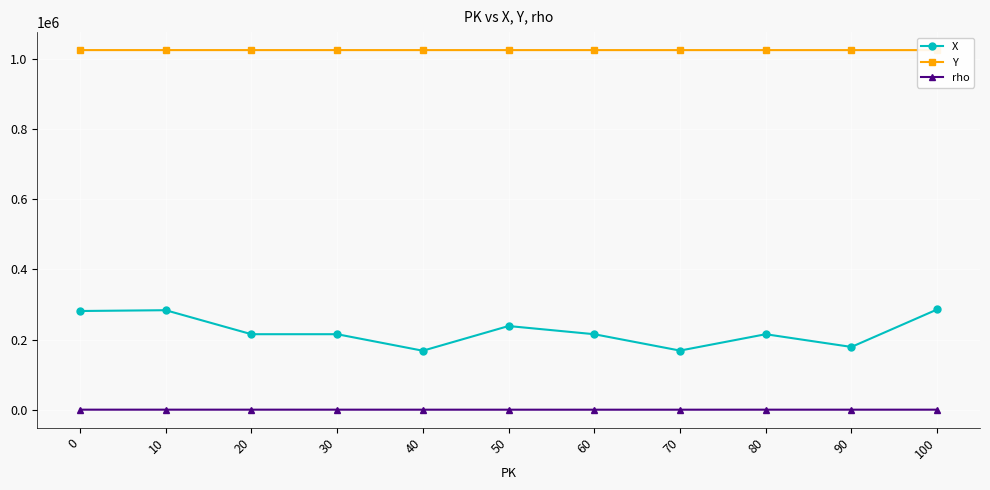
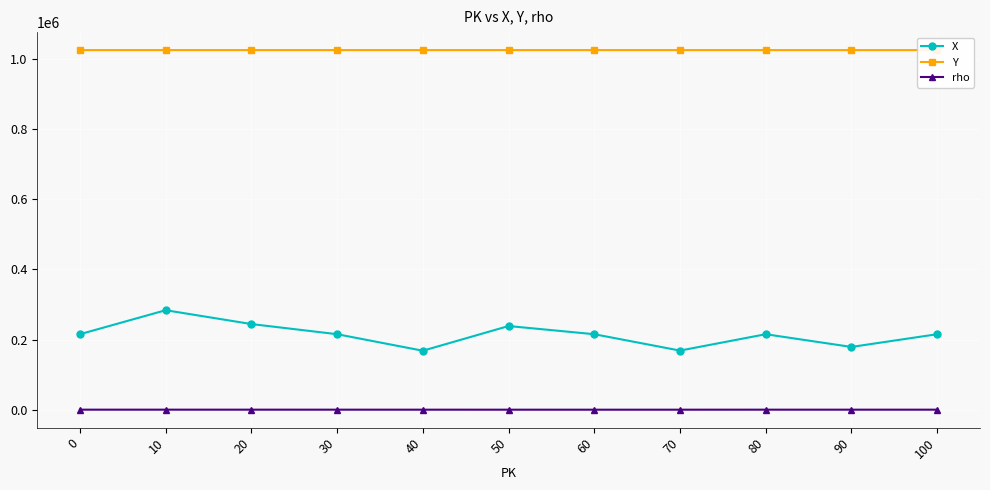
  {
    "X": {
-     "0": 280000,
+     "0": 220000,
      "10": 280000,
-     "20": 220000,
+     "20": 240000,
      "30": 220000,
      "40": 170000,
      "50": 240000,
      "60": 220000,
      "70": 170000,
      "80": 220000,
      "90": 180000,
-     "100": 290000
+     "100": 220000
    },
    "Y": {
      "0": 1030000,
      "10": 1030000,
      "20": 1030000,
      "30": 1030000,
      "40": 1030000,
      "50": 1030000,
      "60": 1030000,
      "70": 1030000,
      "80": 1030000,
      "90": 1030000
    },
    "rho": {
      "0": 0,
      "10": 0,
      "20": 0,
      "30": 0,
      "40": 0,
      "50": 0,
      "60": 0,
      "70": 0,
      "80": 0,
      "90": 0,
      "100": 0
    }
  }
